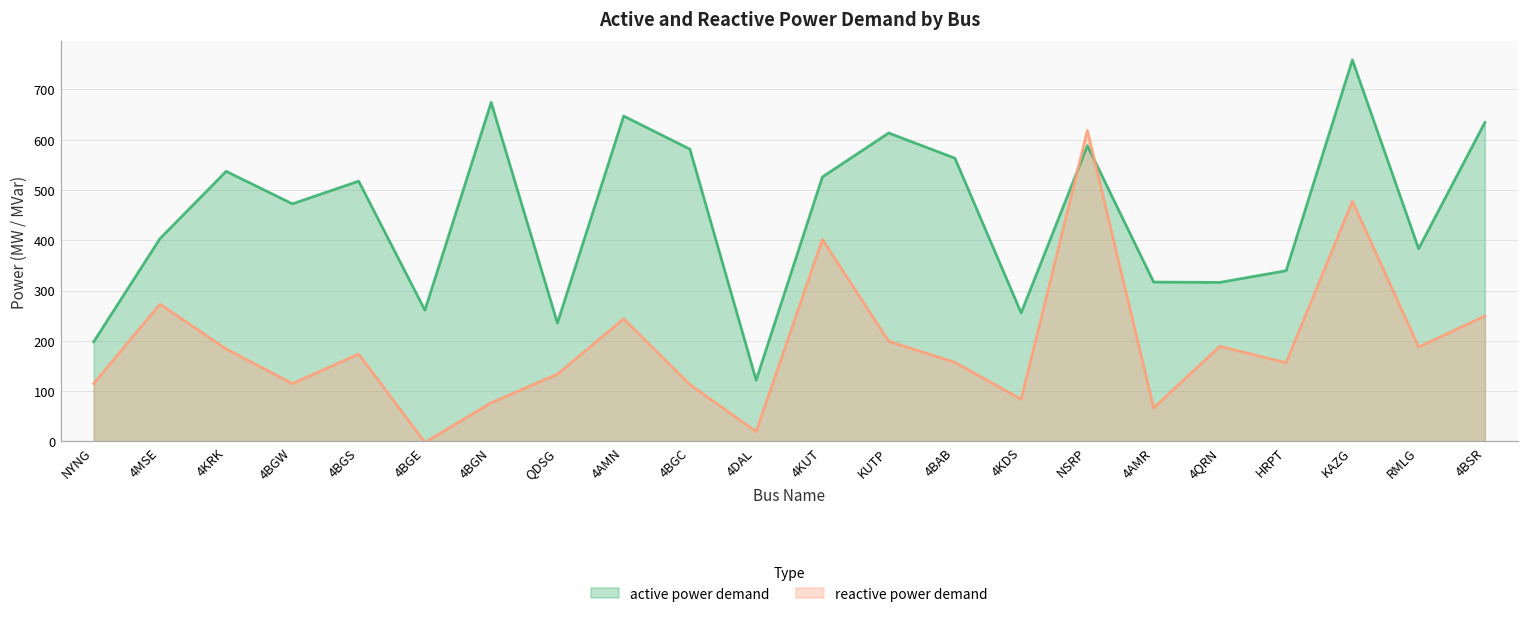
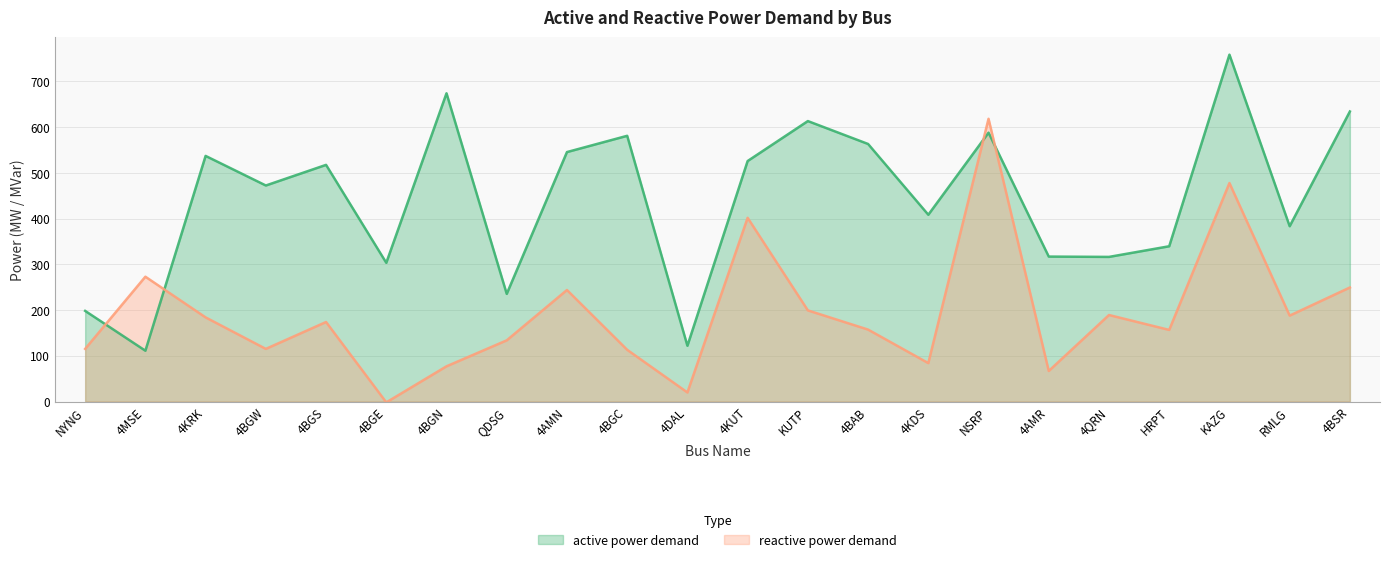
  {
    "active power demand": {
      "NYNG": 200,
-     "4MSE": 400,
+     "4MSE": 110,
      "4KRK": 540,
      "4BGW": 470,
      "4BGS": 520,
-     "4BGE": 260,
+     "4BGE": 300,
      "4BGN": 670,
      "QDSG": 240,
-     "4AMN": 650,
+     "4AMN": 550,
      "4BGC": 580,
      "4DAL": 120,
      "4KUT": 530,
      "KUTP": 610,
      "4BAB": 560,
-     "4KDS": 260,
+     "4KDS": 410,
      "NSRP": 590,
      "4AMR": 320,
      "4QRN": 320,
      "HRPT": 340,
      "KAZG": 760,
      "RMLG": 380,
      "4BSR": 630
    }
  }
